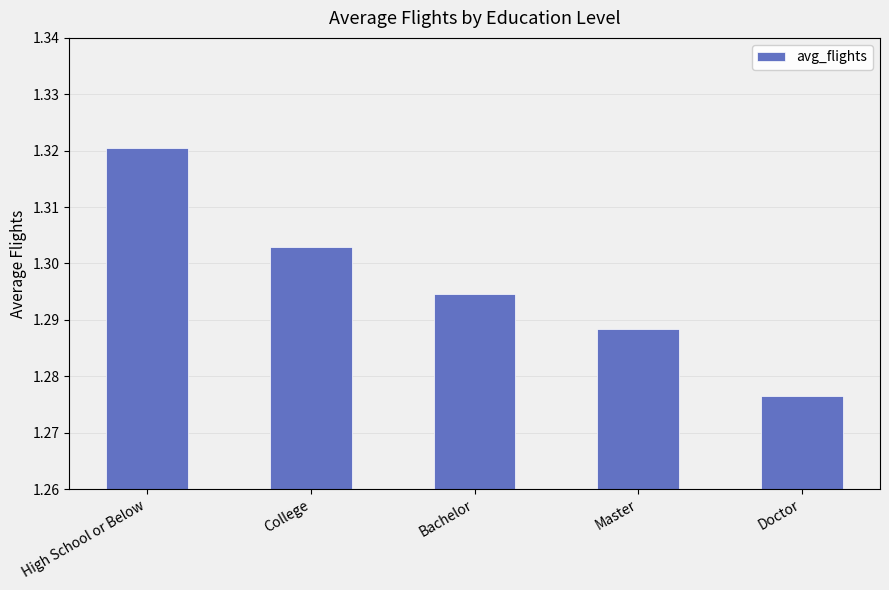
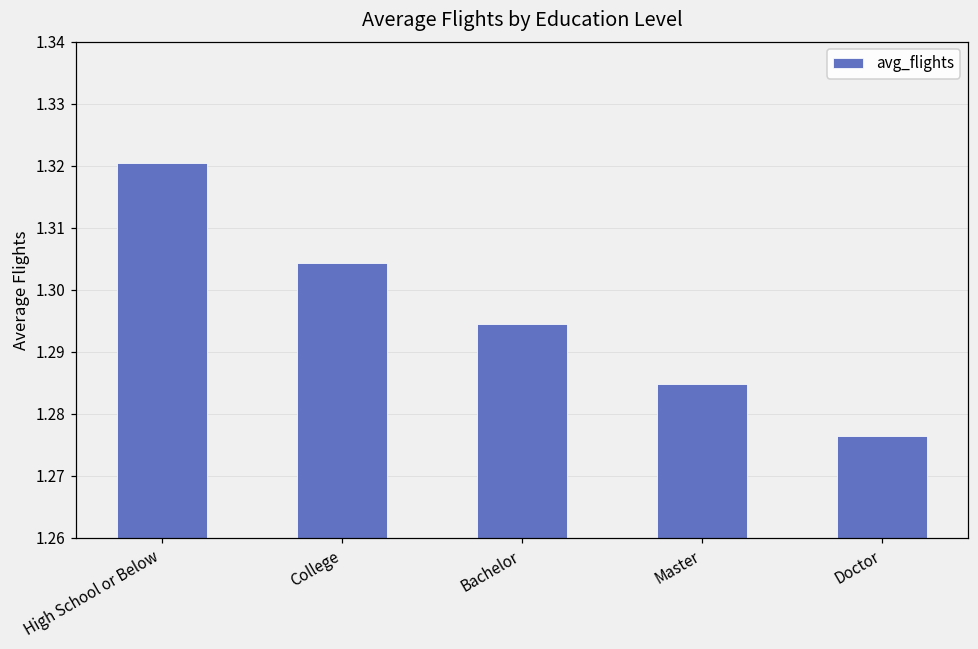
  {
    "High School or Below": 1.320,
-   "College": 1.303,
+   "College": 1.304,
    "Bachelor": 1.295,
-   "Master": 1.288,
+   "Master": 1.285,
    "Doctor": 1.276
  }
